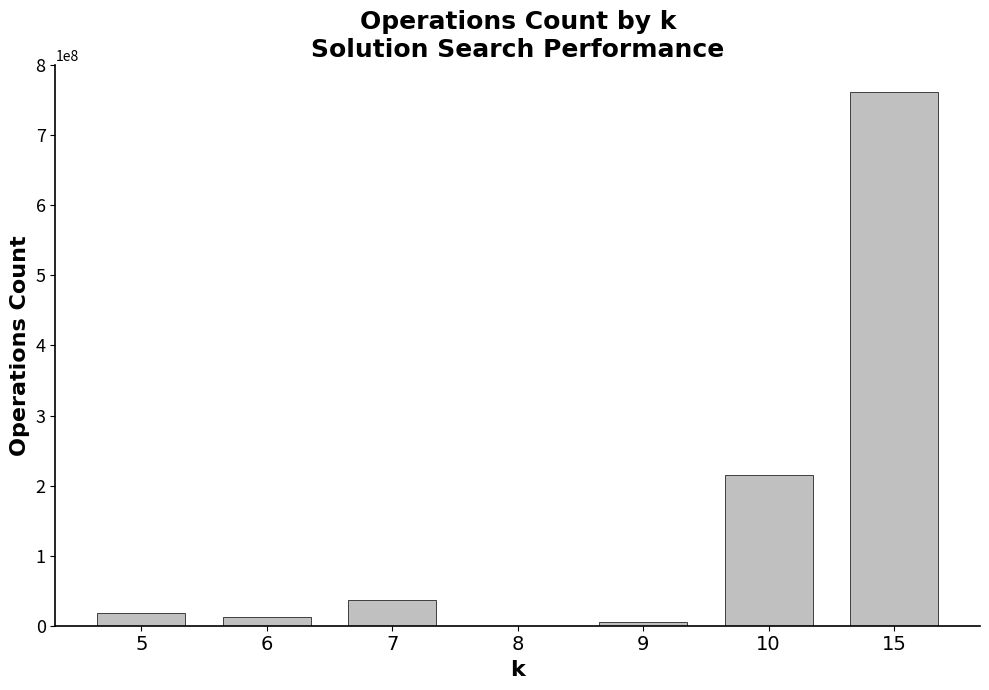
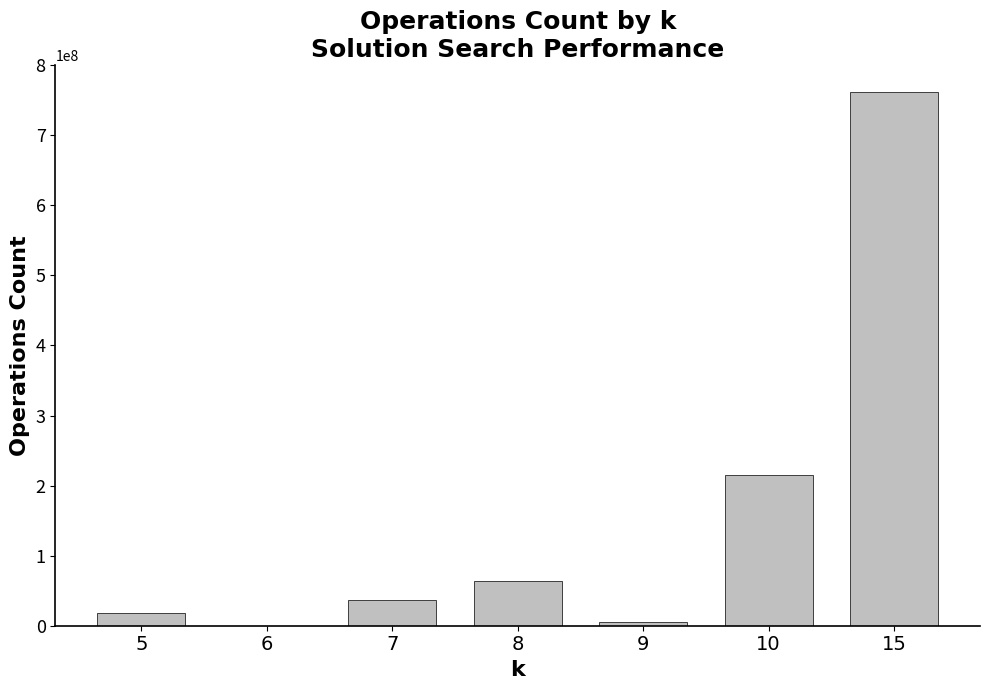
  {
    "5": 20000000,
-   "6": 10000000,
+   "6": 0,
    "7": 40000000,
-   "8": 0,
+   "8": 60000000,
    "9": 10000000,
    "10": 220000000,
    "15": 760000000
  }
